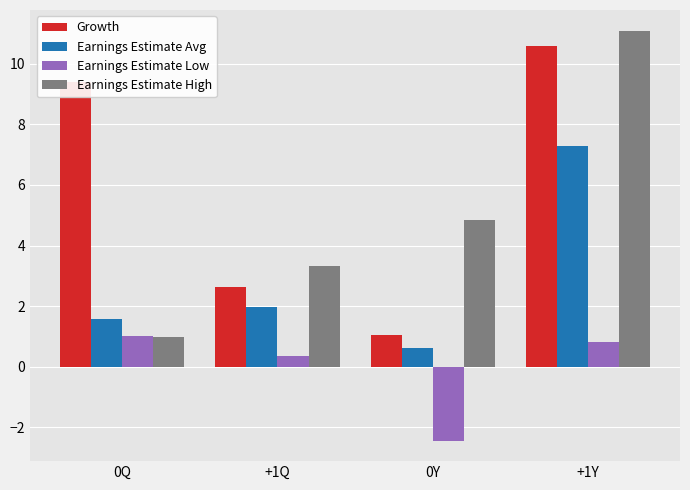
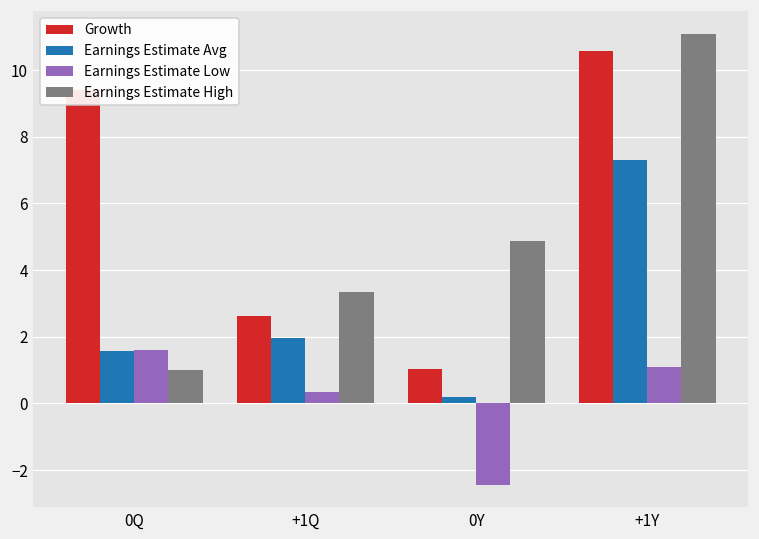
  {
    "Growth": {
      "+1Q": 2.6,
      "0Y": 1.0,
      "+1Y": 10.6
    },
    "Earnings Estimate Avg": {
      "0Q": 1.6,
      "+1Q": 2.0,
-     "0Y": 0.6,
+     "0Y": 0.2,
      "+1Y": 7.3
    },
    "Earnings Estimate Low": {
-     "0Q": 1.0,
+     "0Q": 1.6,
      "+1Q": 0.4,
      "0Y": -2.4,
-     "+1Y": 0.8
+     "+1Y": 1.1
    },
    "Earnings Estimate High": {
      "0Q": 1.0,
      "+1Q": 3.3,
      "0Y": 4.9,
      "+1Y": 11.1
    }
  }
